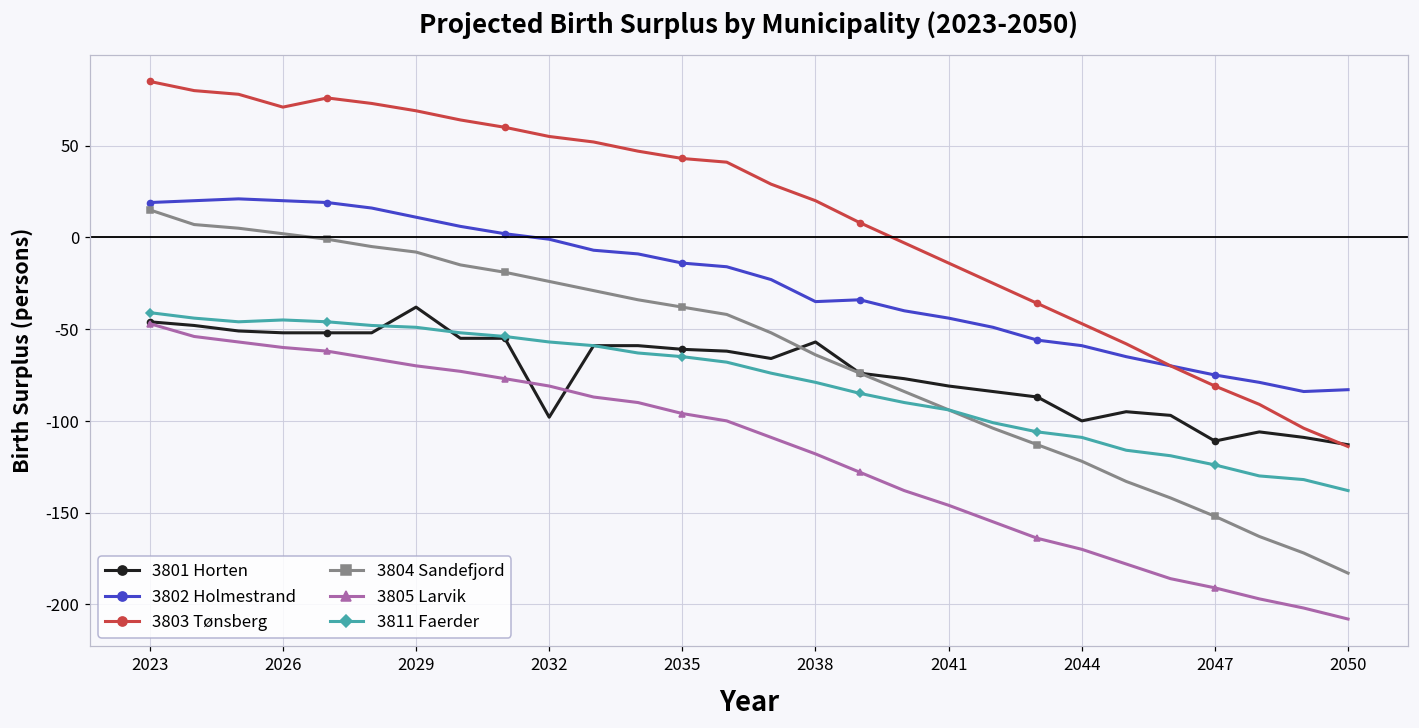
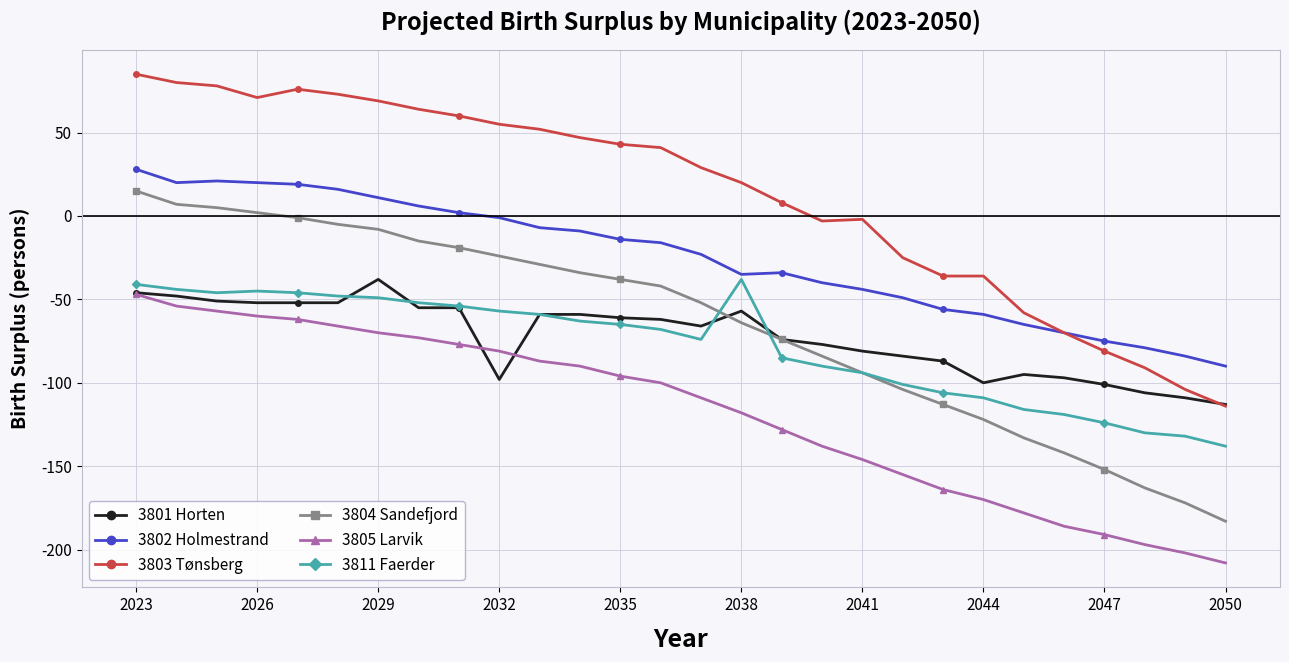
  {
    "3801 Horten": {
      "2026": -52,
      "2029": -38,
      "2032": -98,
      "2035": -61,
      "2038": -57,
      "2041": -81,
      "2044": -100,
-     "2047": -111
+     "2047": -101
    },
    "3802 Holmestrand": {
-     "2023": 19,
+     "2023": 28,
      "2026": 20,
      "2029": 11,
      "2032": -1,
      "2035": -14,
      "2038": -35,
      "2041": -44,
      "2044": -59,
      "2047": -75,
-     "2050": -83
+     "2050": -90
    },
    "3803 Tønsberg": {
      "2023": 85,
      "2026": 71,
      "2029": 69,
      "2032": 55,
      "2035": 43,
      "2038": 20,
-     "2041": -14,
-     "2044": -47,
+     "2041": -2,
+     "2044": -36,
      "2047": -81
    },
    "3811 Faerder": {
      "2023": -41,
      "2026": -45,
      "2029": -49,
      "2032": -57,
      "2035": -65,
-     "2038": -79,
+     "2038": -38,
      "2044": -109,
      "2047": -124,
      "2050": -138
    }
  }
